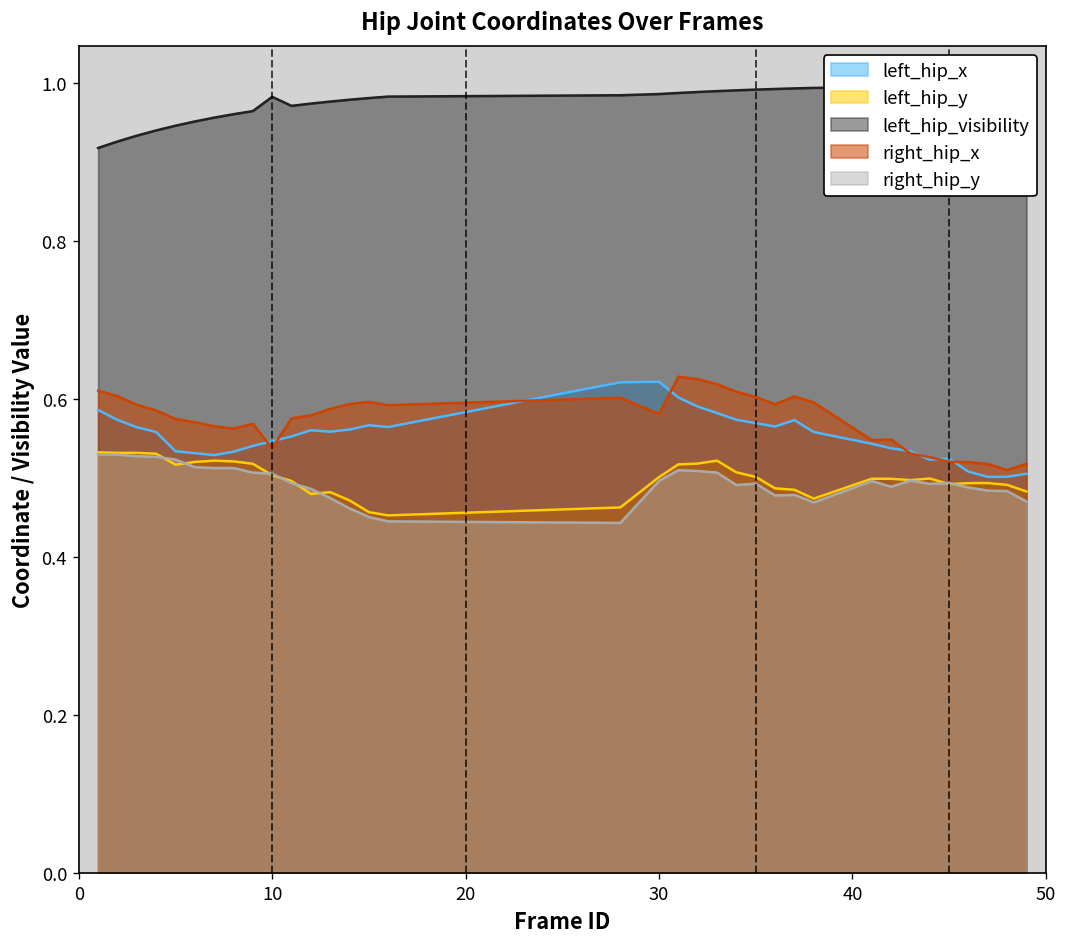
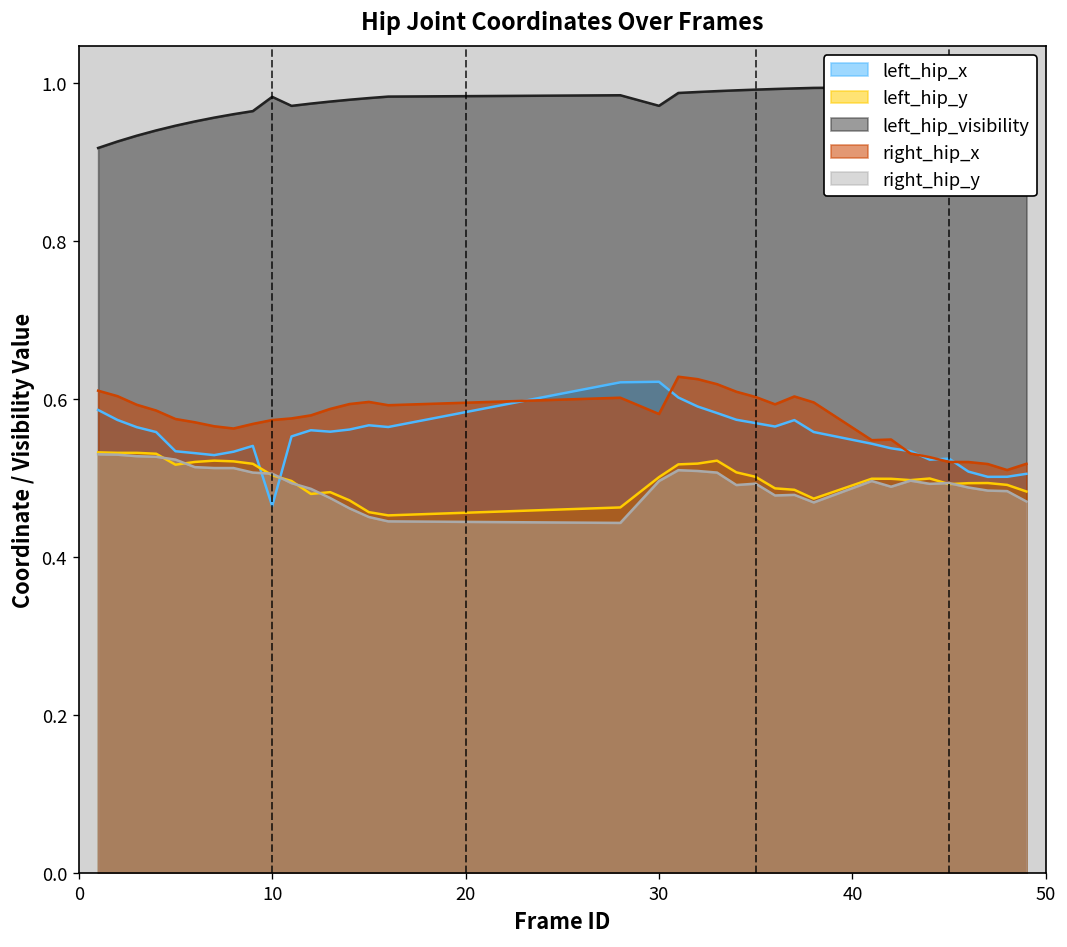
  {
    "left_hip_x": {
-     "10": 0.55,
+     "10": 0.46,
      "30": 0.62
    },
    "left_hip_y": {
      "30": 0.50
    },
    "left_hip_visibility": {
      "10": 0.98,
-     "30": 0.99
+     "30": 0.97
    },
    "right_hip_x": {
-     "10": 0.54,
+     "10": 0.57,
      "30": 0.58
    },
    "right_hip_y": {
      "30": 0.50
    }
  }
